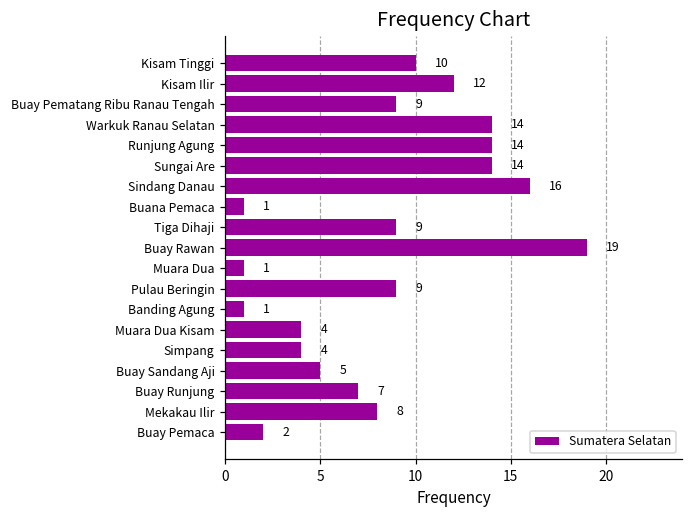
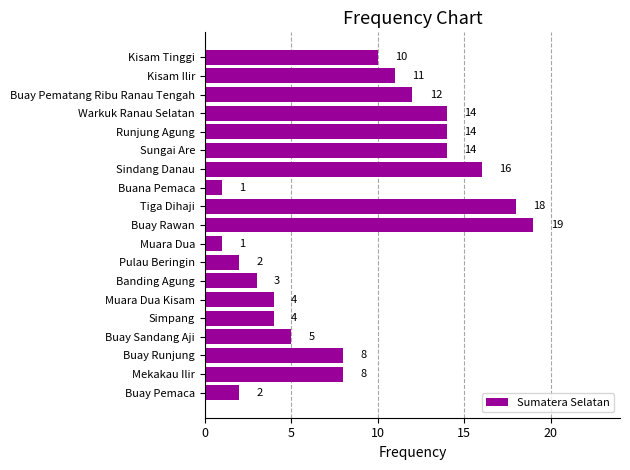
  {
    "Kisam Tinggi": 10,
-   "Kisam Ilir": 12,
-   "Buay Pematang Ribu Ranau Tengah": 9,
+   "Kisam Ilir": 11,
+   "Buay Pematang Ribu Ranau Tengah": 12,
    "Warkuk Ranau Selatan": 14,
    "Runjung Agung": 14,
    "Sungai Are": 14,
    "Sindang Danau": 16,
    "Buana Pemaca": 1,
-   "Tiga Dihaji": 9,
+   "Tiga Dihaji": 18,
    "Buay Rawan": 19,
    "Muara Dua": 1,
-   "Pulau Beringin": 9,
-   "Banding Agung": 1,
+   "Pulau Beringin": 2,
+   "Banding Agung": 3,
    "Muara Dua Kisam": 4,
    "Simpang": 4,
    "Buay Sandang Aji": 5,
-   "Buay Runjung": 7,
+   "Buay Runjung": 8,
    "Mekakau Ilir": 8,
    "Buay Pemaca": 2
  }
